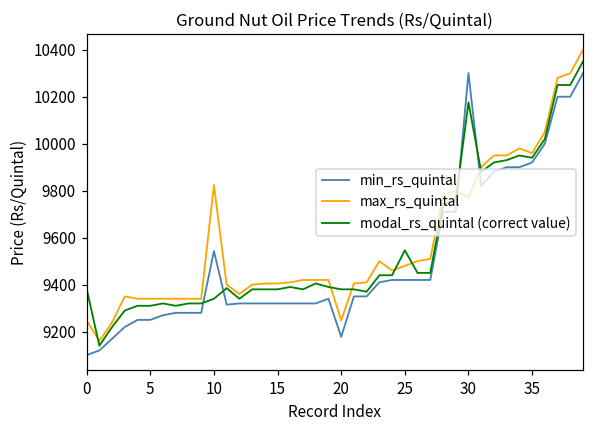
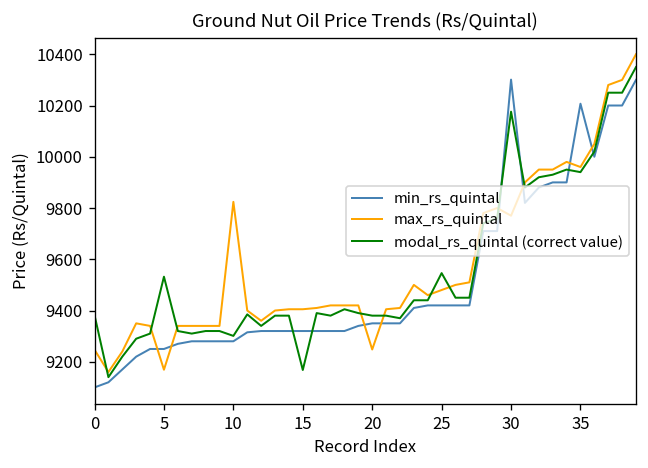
  {
    "min_rs_quintal": {
      "0": 9100,
      "5": 9250,
-     "10": 9540,
+     "10": 9280,
      "15": 9320,
-     "20": 9180,
+     "20": 9350,
      "25": 9420,
      "30": 10300,
-     "35": 9920
+     "35": 10210
    },
    "max_rs_quintal": {
      "0": 9250,
-     "5": 9340,
+     "5": 9170,
      "10": 9820,
      "15": 9410,
      "20": 9250,
      "25": 9480,
      "35": 9960
    },
    "modal_rs_quintal (correct value)": {
      "0": 9380,
-     "5": 9310,
-     "10": 9340,
-     "15": 9380,
+     "5": 9530,
+     "10": 9300,
+     "15": 9170,
      "20": 9380,
      "25": 9550,
      "30": 10180,
      "35": 9940
    }
  }
